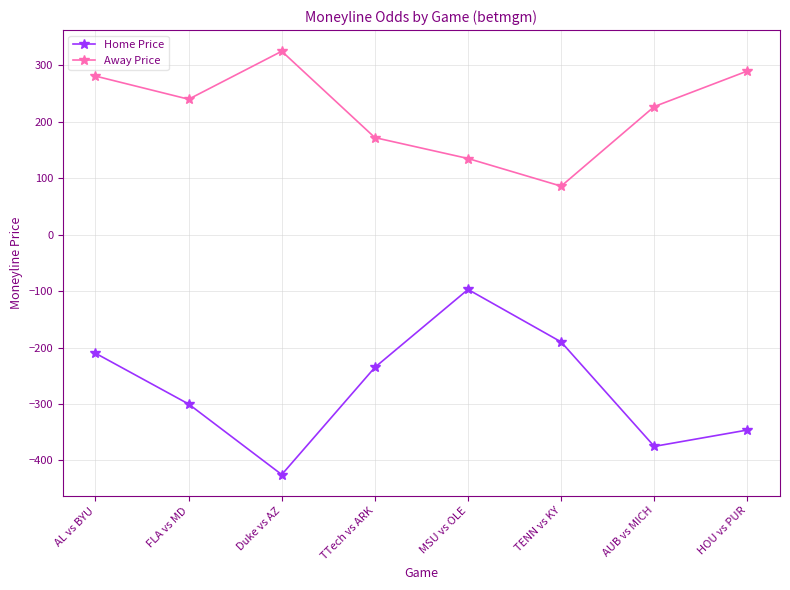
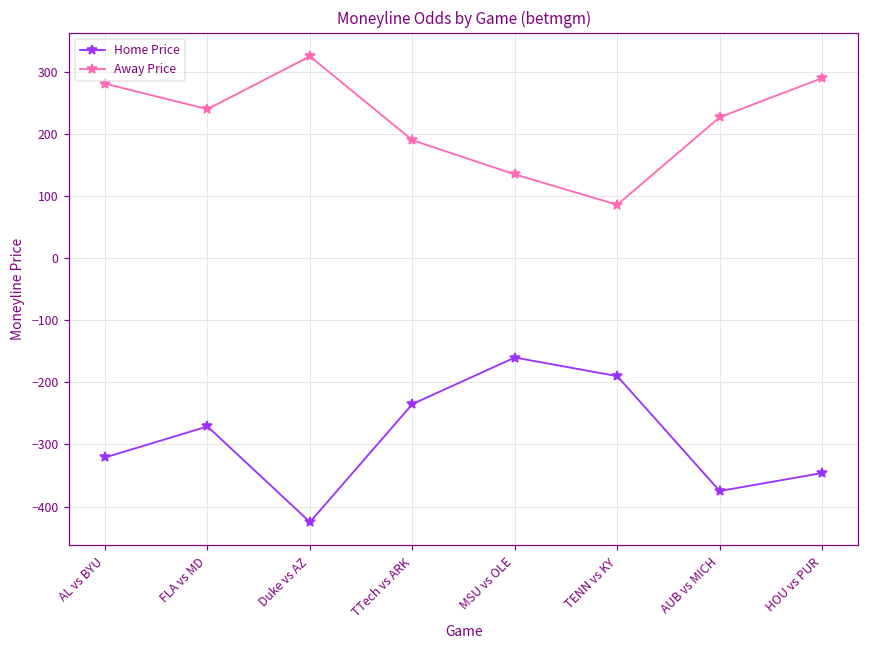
  {
    "Home Price": {
-     "AL vs BYU": -210,
-     "FLA vs MD": -300,
+     "AL vs BYU": -320,
+     "FLA vs MD": -270,
      "Duke vs AZ": -430,
      "TTech vs ARK": -240,
-     "MSU vs OLE": -100,
+     "MSU vs OLE": -160,
      "TENN vs KY": -190,
      "AUB vs MICH": -380,
      "HOU vs PUR": -350
    },
    "Away Price": {
      "AL vs BYU": 280,
      "FLA vs MD": 240,
      "Duke vs AZ": 330,
-     "TTech vs ARK": 170,
+     "TTech vs ARK": 190,
      "MSU vs OLE": 140,
      "TENN vs KY": 90,
      "AUB vs MICH": 230,
      "HOU vs PUR": 290
    }
  }
